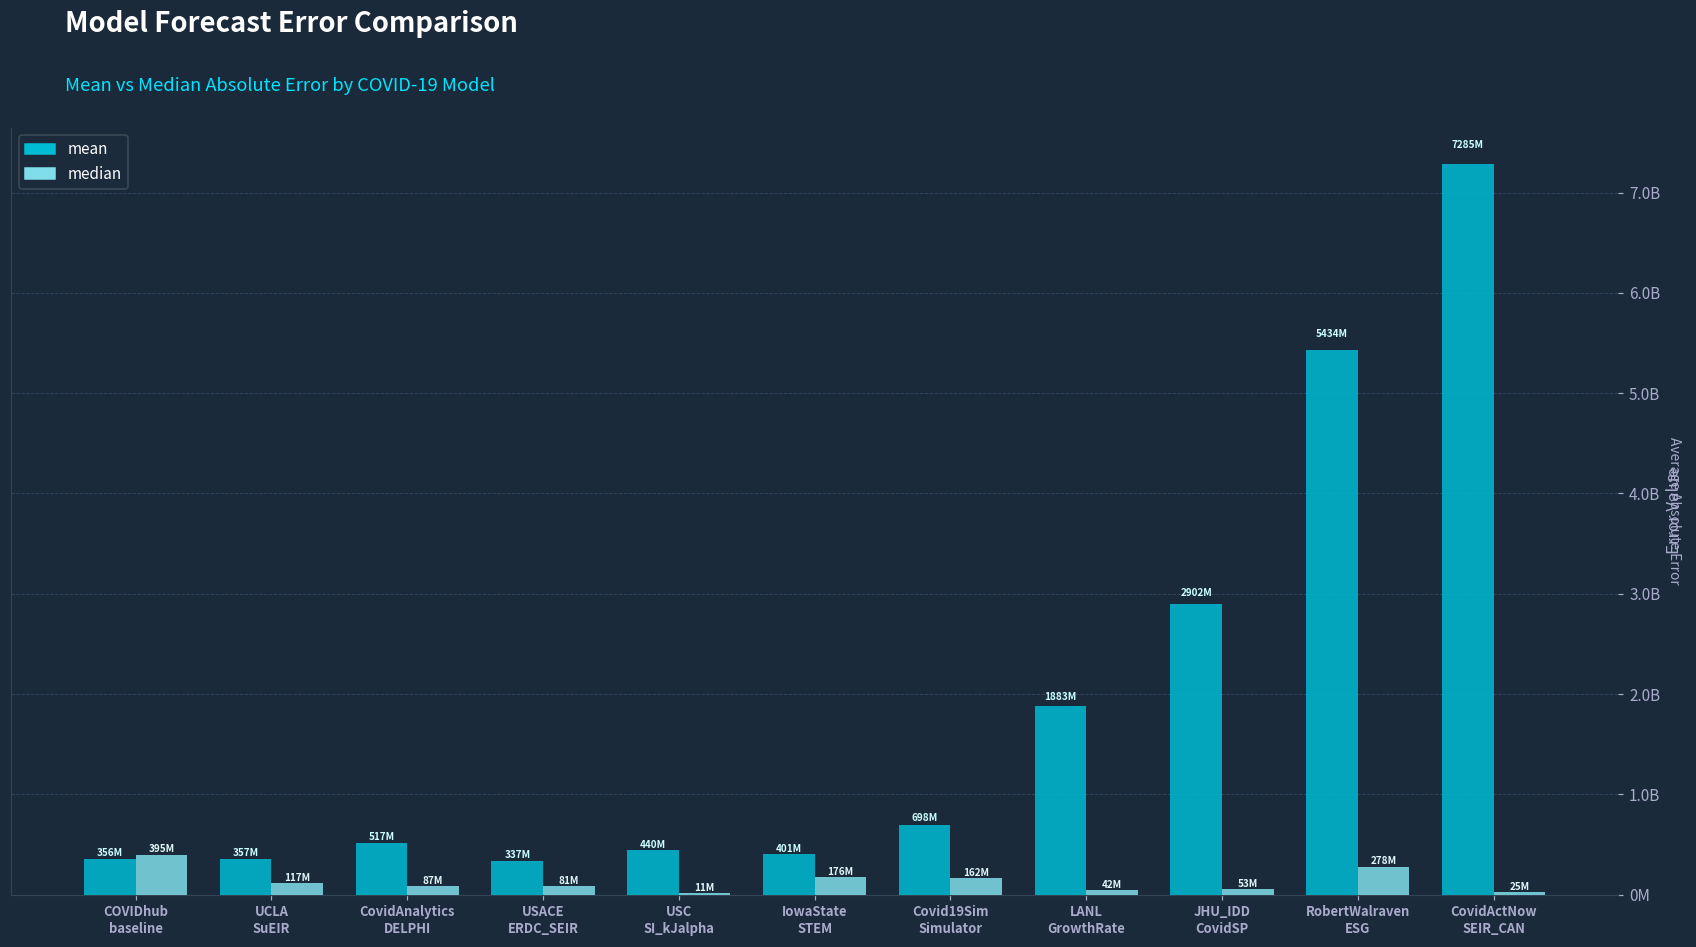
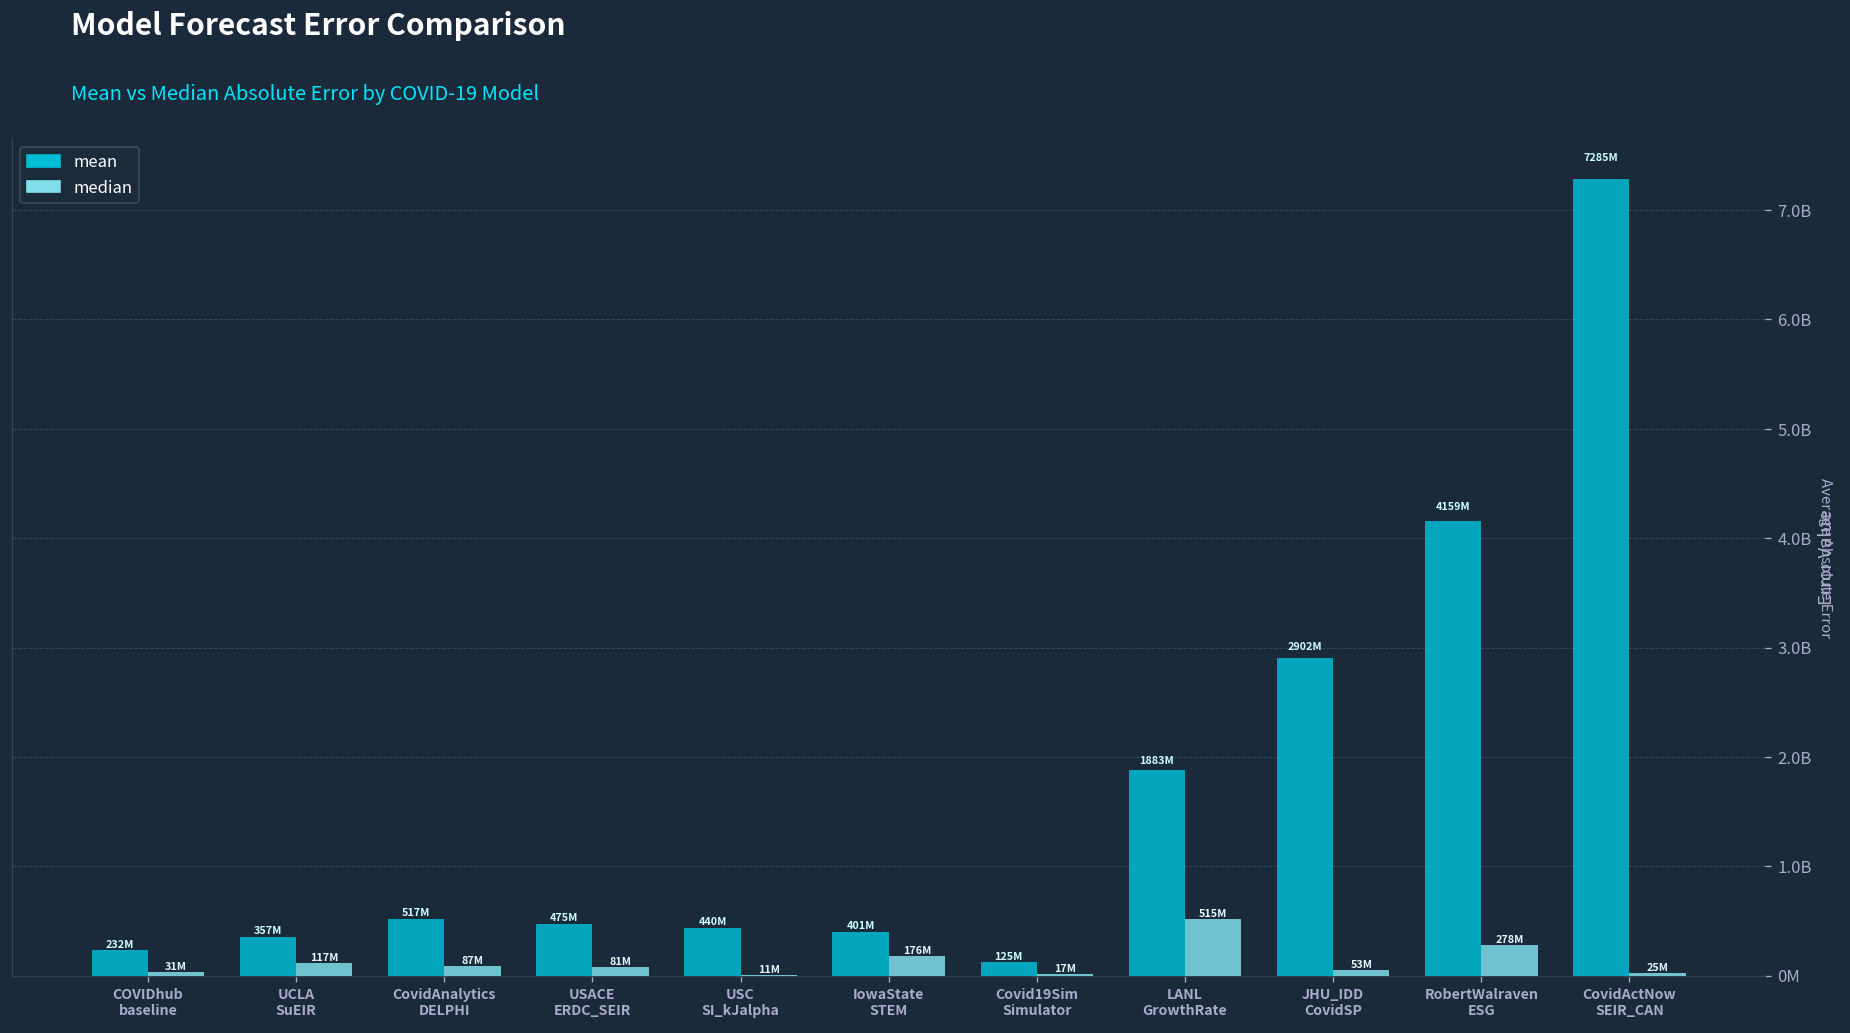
  {
    "mean": {
-     "COVIDhub baseline": "356M",
+     "COVIDhub baseline": "232M",
      "UCLA SuEIR": "357M",
      "CovidAnalytics DELPHI": "517M",
-     "USACE ERDC_SEIR": "337M",
+     "USACE ERDC_SEIR": "475M",
      "USC SI_kJalpha": "440M",
      "IowaState STEM": "401M",
-     "Covid19Sim Simulator": "698M",
+     "Covid19Sim Simulator": "125M",
      "LANL GrowthRate": "1883M",
      "JHU_IDD CovidSP": "2902M",
-     "RobertWalraven ESG": "5434M",
+     "RobertWalraven ESG": "4159M",
      "CovidActNow SEIR_CAN": "7285M"
    },
    "median": {
-     "COVIDhub baseline": "395M",
+     "COVIDhub baseline": "31M",
      "UCLA SuEIR": "117M",
      "CovidAnalytics DELPHI": "87M",
      "USACE ERDC_SEIR": "81M",
      "USC SI_kJalpha": "11M",
      "IowaState STEM": "176M",
-     "Covid19Sim Simulator": "162M",
-     "LANL GrowthRate": "42M",
+     "Covid19Sim Simulator": "17M",
+     "LANL GrowthRate": "515M",
      "JHU_IDD CovidSP": "53M",
      "RobertWalraven ESG": "278M",
      "CovidActNow SEIR_CAN": "25M"
    }
  }
